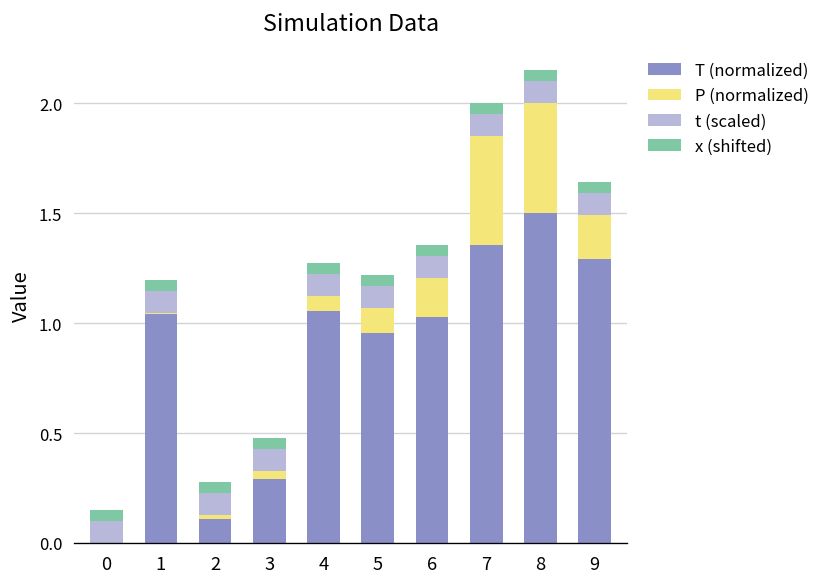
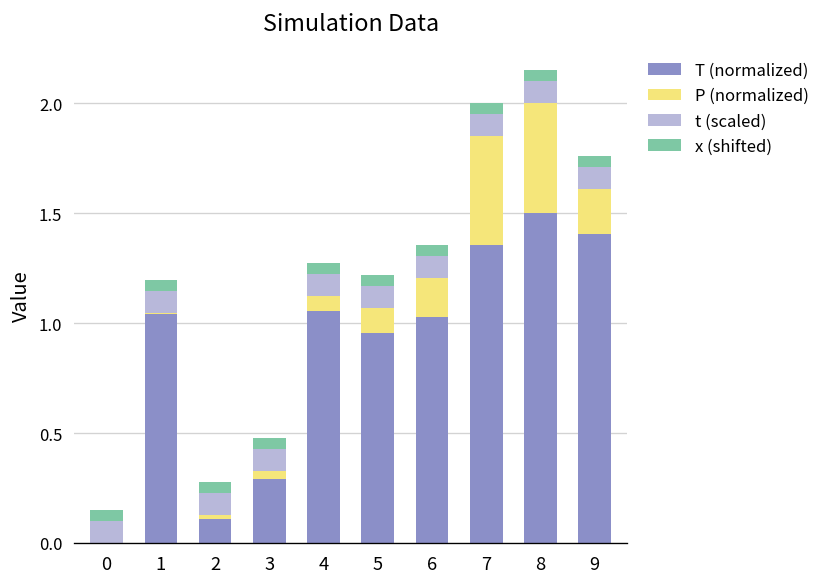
  {
    "T (normalized)": {
      "0": 0.00,
      "1": 1.04,
      "2": 0.11,
      "3": 0.29,
      "4": 1.06,
      "5": 0.96,
      "6": 1.03,
      "7": 1.36,
      "8": 1.50,
-     "9": 1.29
+     "9": 1.41
    },
    "P (normalized)": {
      "0": 0.00,
      "2": 0.02,
      "3": 0.04,
      "4": 0.07,
      "5": 0.11,
      "6": 0.18,
      "7": 0.50,
      "8": 0.50,
      "9": 0.20
    },
    "t (scaled)": {
      "0": 0.10,
      "1": 0.10,
      "2": 0.10,
      "3": 0.10,
      "4": 0.10,
      "5": 0.10,
      "6": 0.10,
      "7": 0.10,
      "8": 0.10,
      "9": 0.10
    },
    "x (shifted)": {
      "0": 0.05,
      "1": 0.05,
      "2": 0.05,
      "3": 0.05,
      "4": 0.05,
      "5": 0.05,
      "6": 0.05,
      "7": 0.05,
      "8": 0.05,
      "9": 0.05
    }
  }
